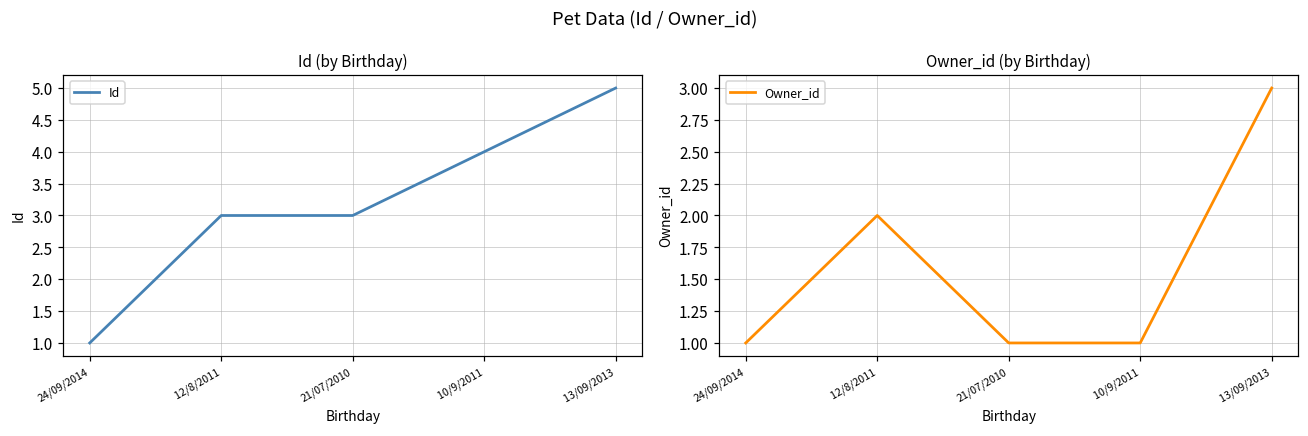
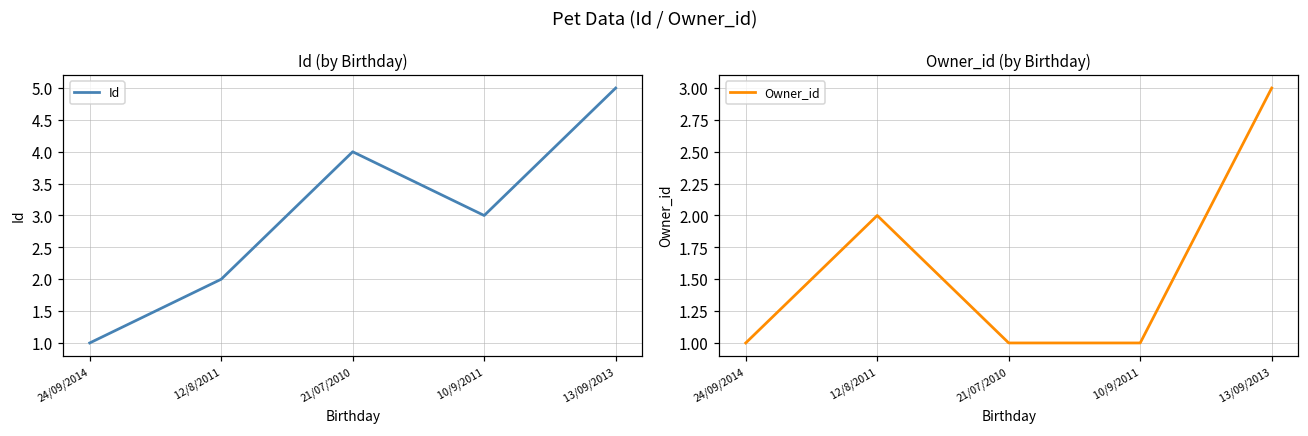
  {
    "Id (by Birthday)": {
      "24/09/2014": 1,
-     "12/8/2011": 3,
-     "21/07/2010": 3,
-     "10/9/2011": 4,
+     "12/8/2011": 2,
+     "21/07/2010": 4,
+     "10/9/2011": 3,
      "13/09/2013": 5
    },
    "Owner_id (by Birthday)": {
      "24/09/2014": 1.00,
      "12/8/2011": 2.00,
      "21/07/2010": 1.00,
      "10/9/2011": 1.00,
      "13/09/2013": 3.00
    }
  }
